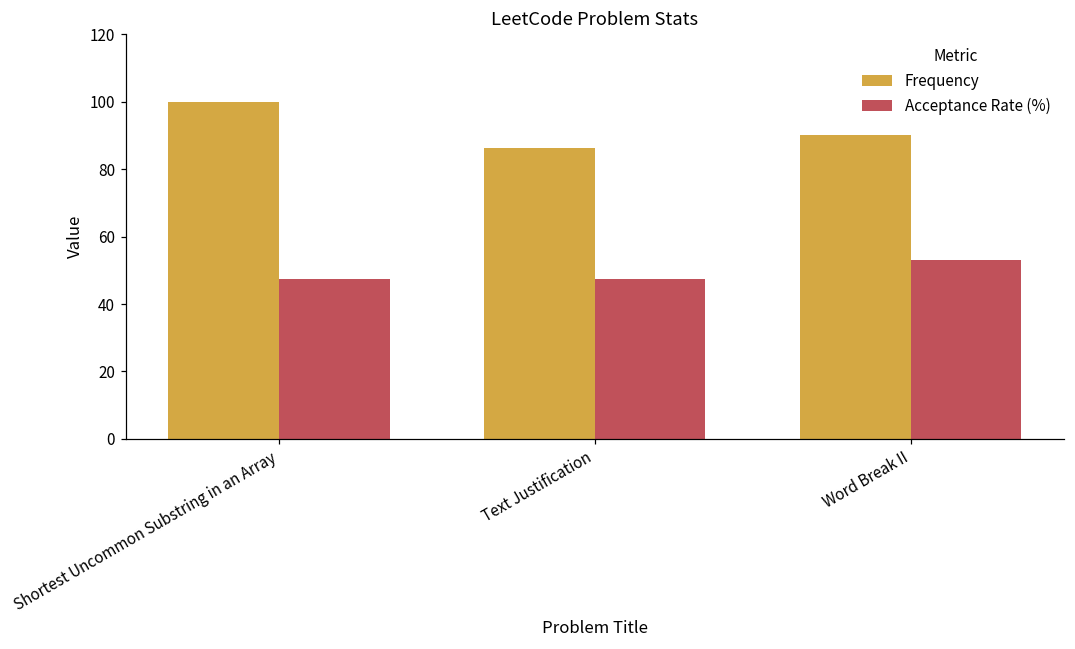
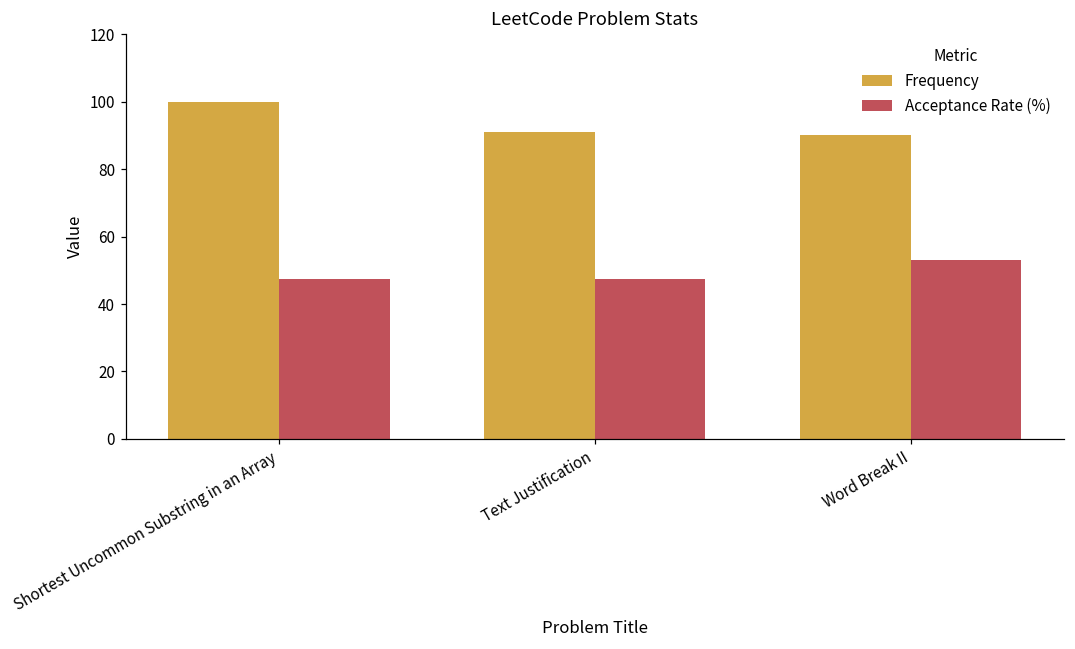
  {
    "Frequency": {
      "Shortest Uncommon Substring in an Array": 100,
-     "Text Justification": 86,
+     "Text Justification": 91,
      "Word Break II": 90
    },
    "Acceptance Rate (%)": {
      "Shortest Uncommon Substring in an Array": 47,
      "Text Justification": 47,
      "Word Break II": 53
    }
  }
